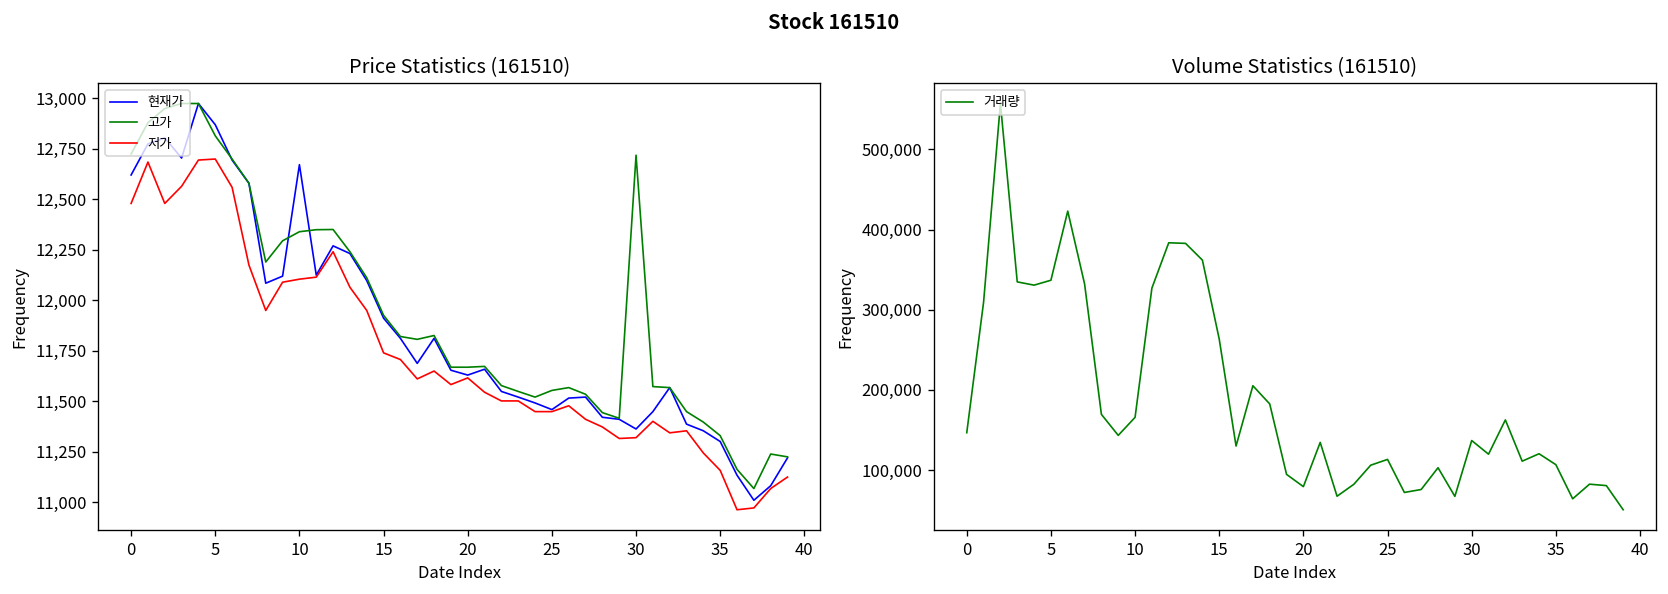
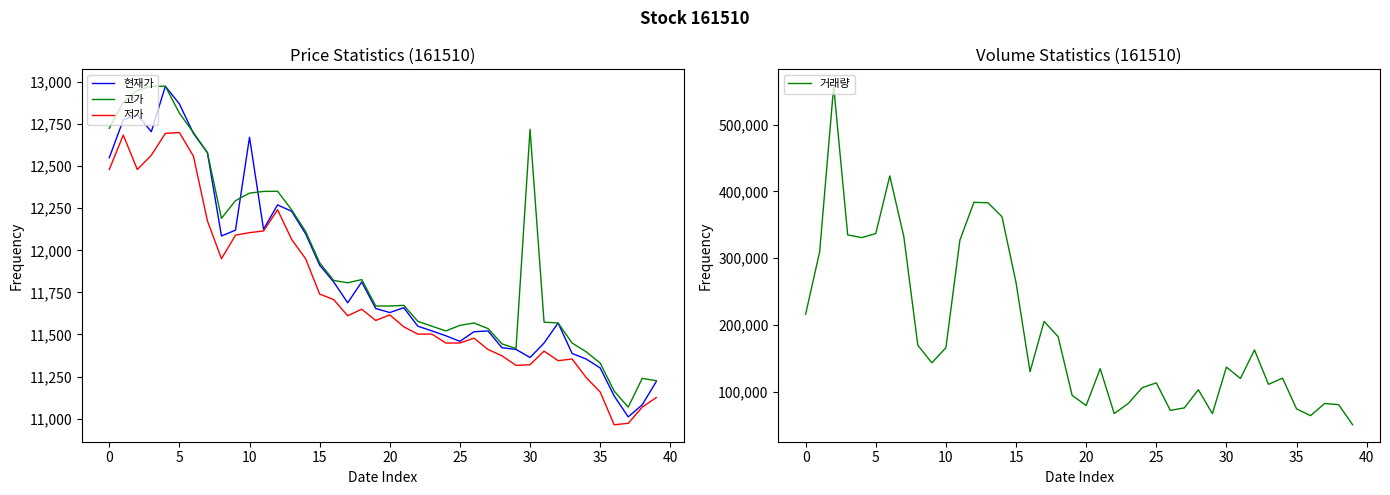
  {
    "Price Statistics (161510)": {
      "현재가": {
-       "0": "12,620",
+       "0": "12,550",
        "5": "12,870",
        "10": "12,670",
        "30": "11,360",
        "35": "11,300"
      },
      "고가": {
        "0": "12,730",
        "5": "12,820",
        "10": "12,340",
        "20": "11,670",
        "25": "11,550",
        "30": "12,720",
        "35": "11,330"
      },
      "저가": {
        "0": "12,480",
        "5": "12,700",
        "10": "12,110",
        "15": "11,740",
        "30": "11,320",
        "35": "11,160"
      }
    },
    "Volume Statistics (161510)": {
-     "0": "150,000",
+     "0": "220,000",
      "5": "340,000",
      "10": "170,000",
      "15": "260,000",
      "20": "80,000",
      "25": "110,000",
      "30": "140,000",
-     "35": "110,000"
+     "35": "70,000"
    }
  }
